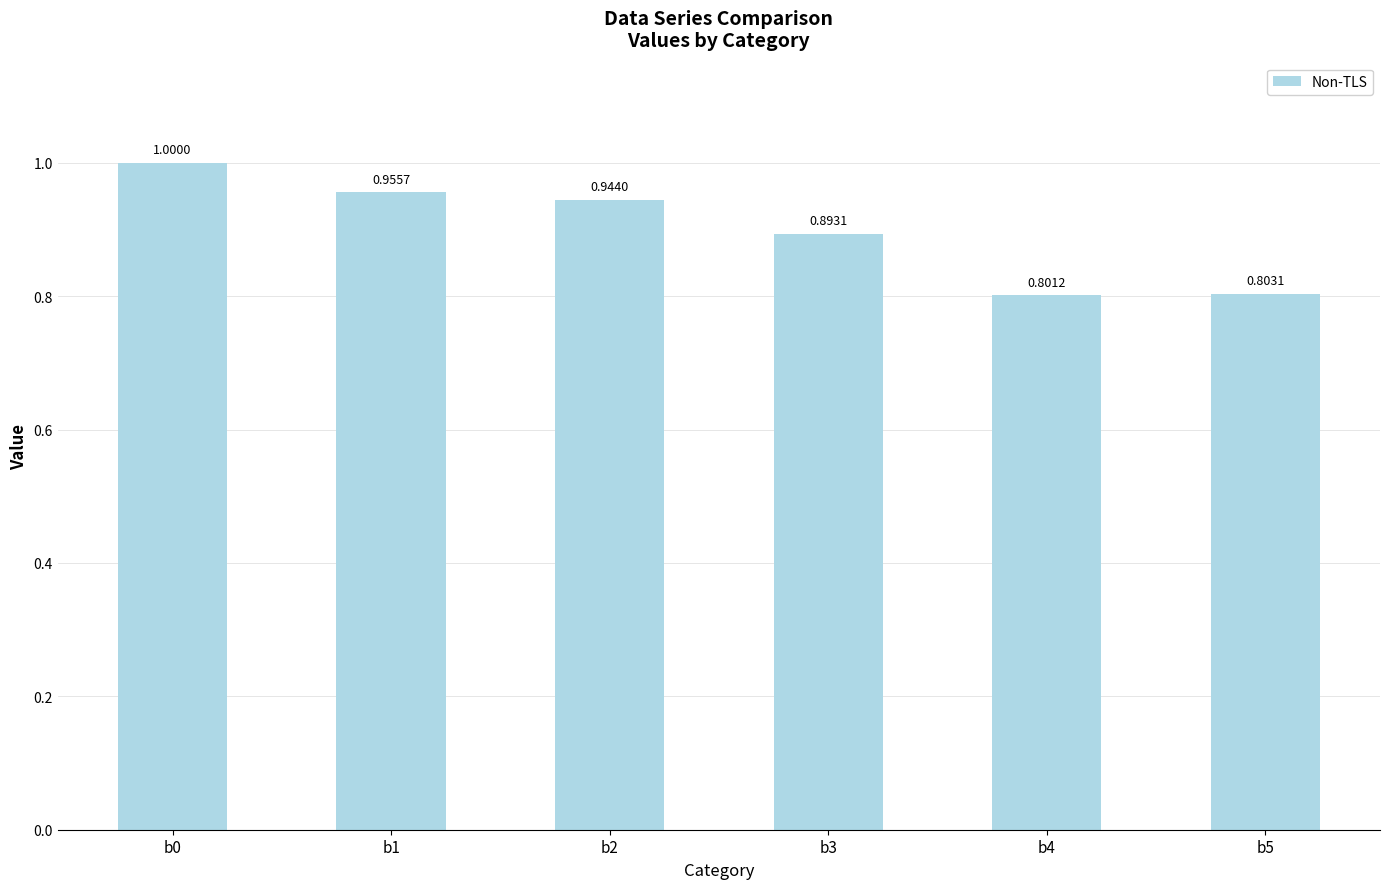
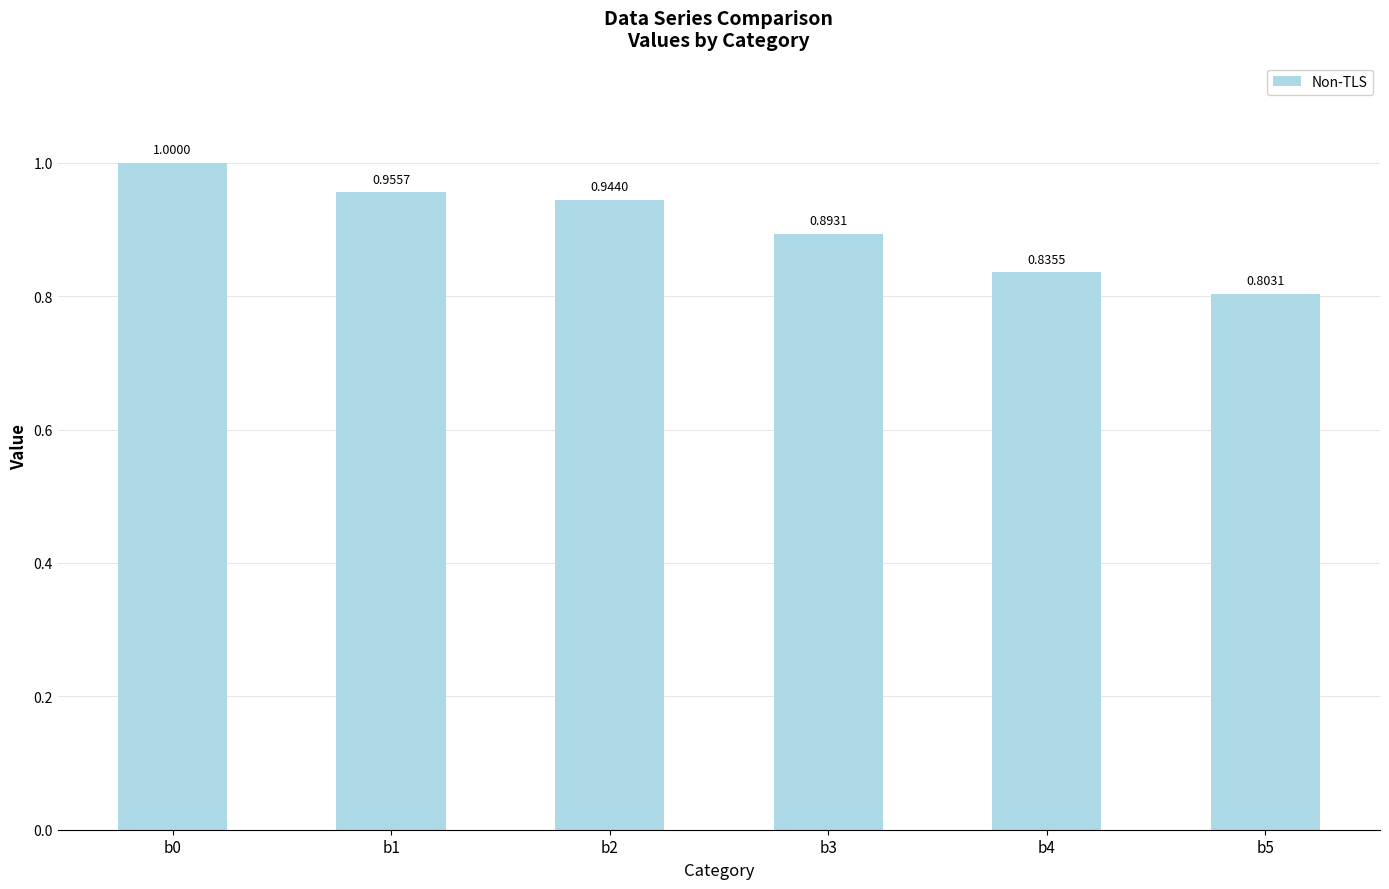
  {
    "b0": 1.0000,
    "b1": 0.9557,
    "b2": 0.9440,
    "b3": 0.8931,
-   "b4": 0.8012,
+   "b4": 0.8355,
    "b5": 0.8031
  }
